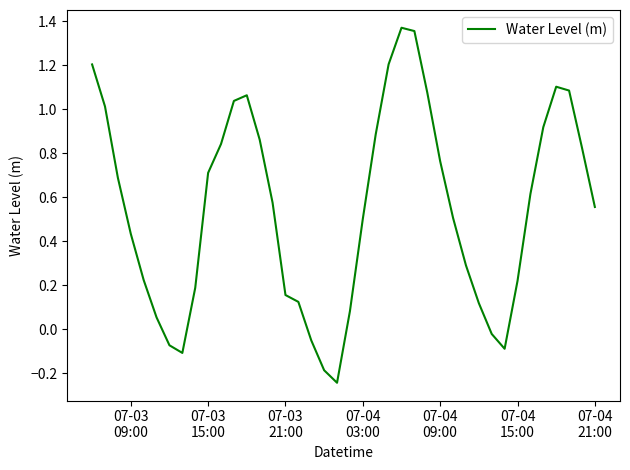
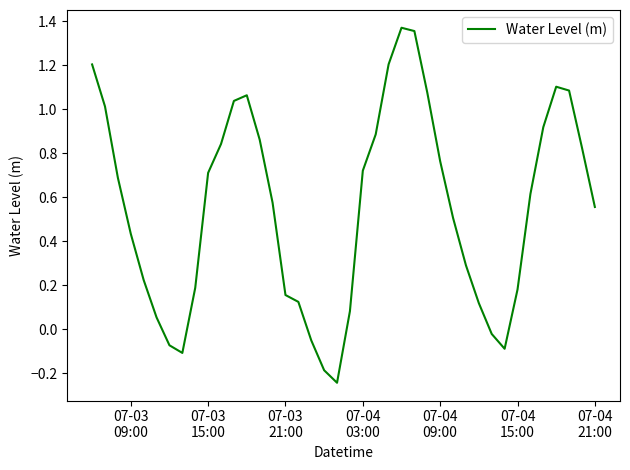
  {
    "07-03 09:00": 0.43,
    "07-03 15:00": 0.71,
    "07-03 21:00": 0.16,
-   "07-04 03:00": 0.50,
+   "07-04 03:00": 0.72,
    "07-04 09:00": 0.76,
-   "07-04 15:00": 0.22,
+   "07-04 15:00": 0.18,
    "07-04 21:00": 0.56
  }
